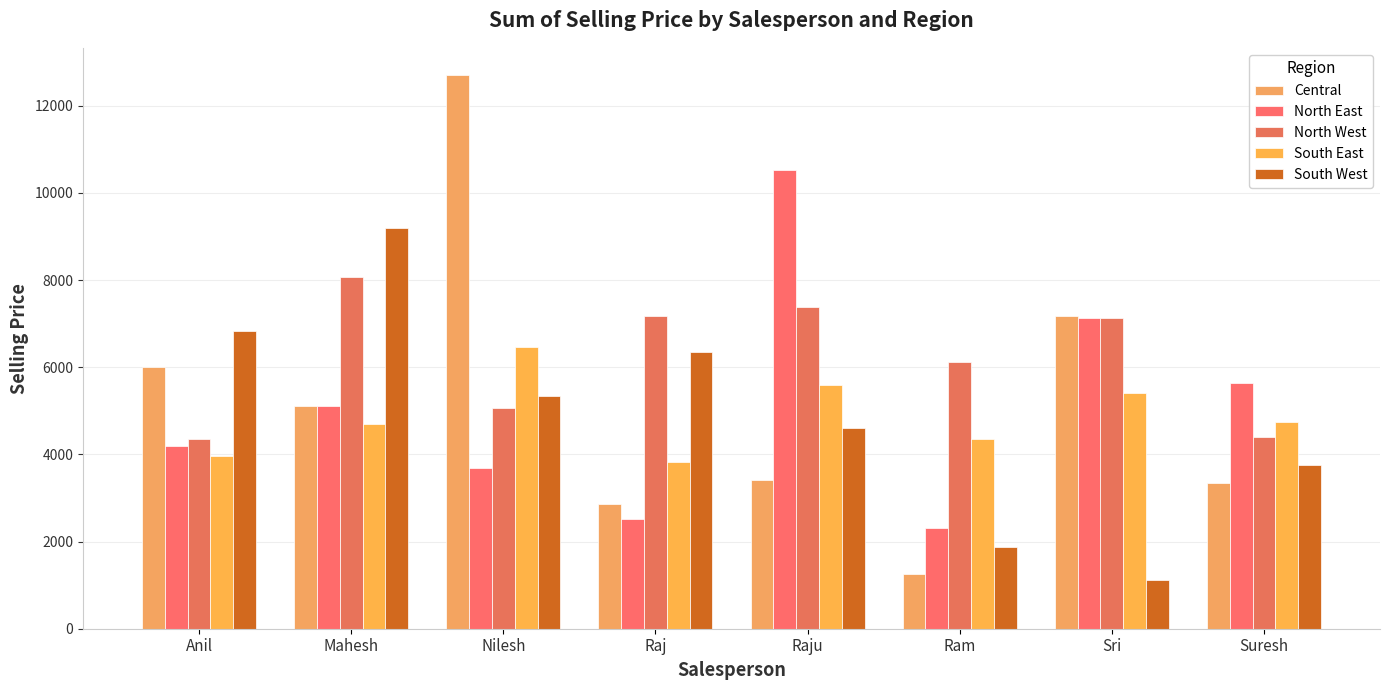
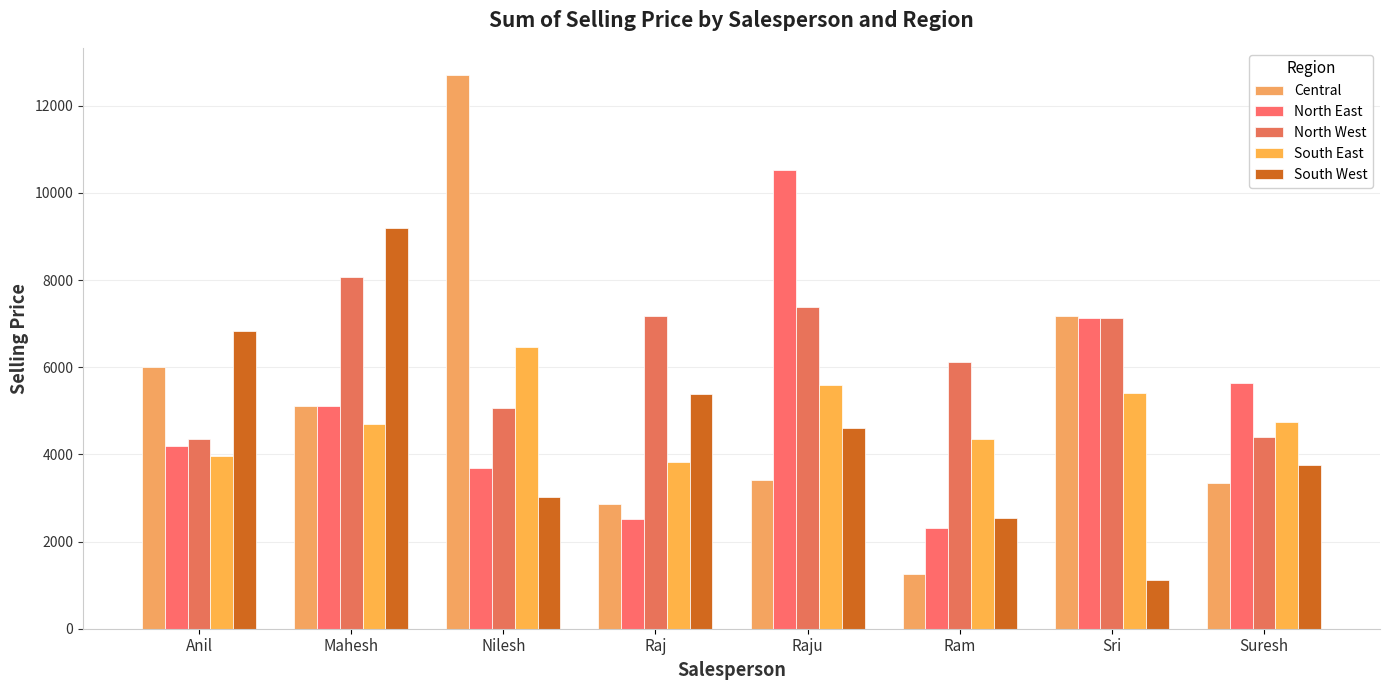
  {
    "South West": {
      "Anil": 6800,
      "Mahesh": 9200,
-     "Nilesh": 5300,
-     "Raj": 6400,
+     "Nilesh": 3000,
+     "Raj": 5400,
      "Raju": 4600,
-     "Ram": 1900,
+     "Ram": 2500,
      "Sri": 1100,
      "Suresh": 3700
    }
  }
